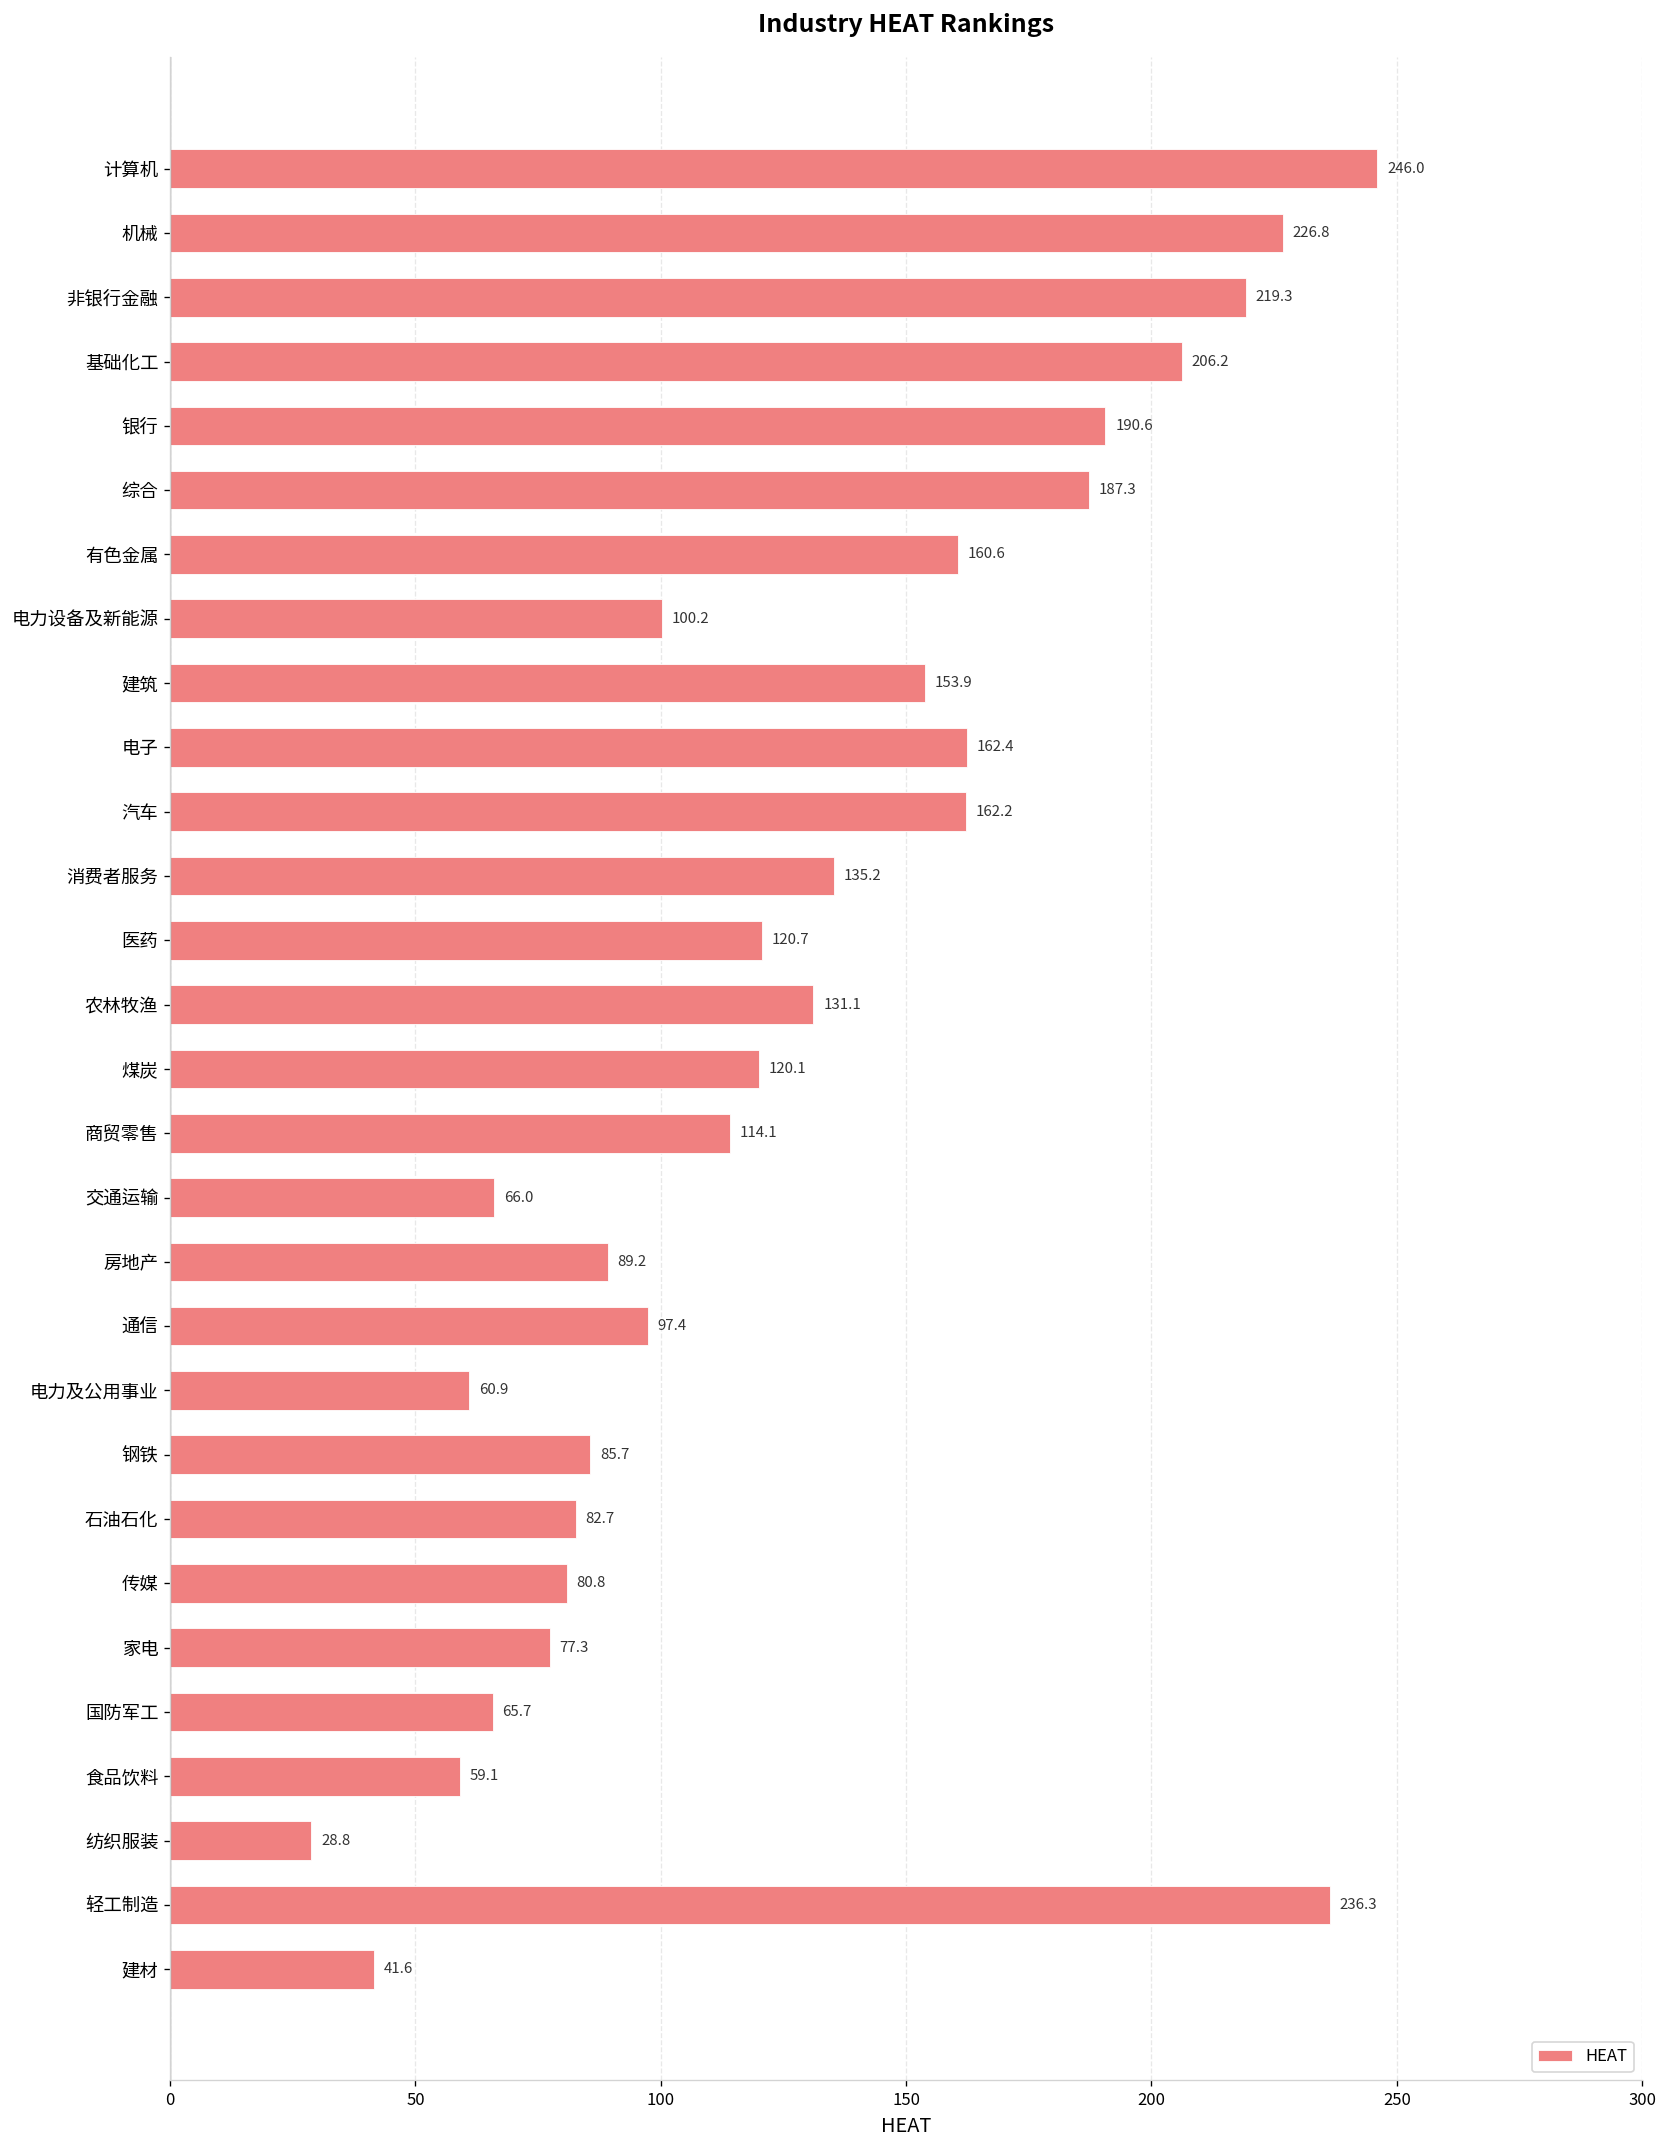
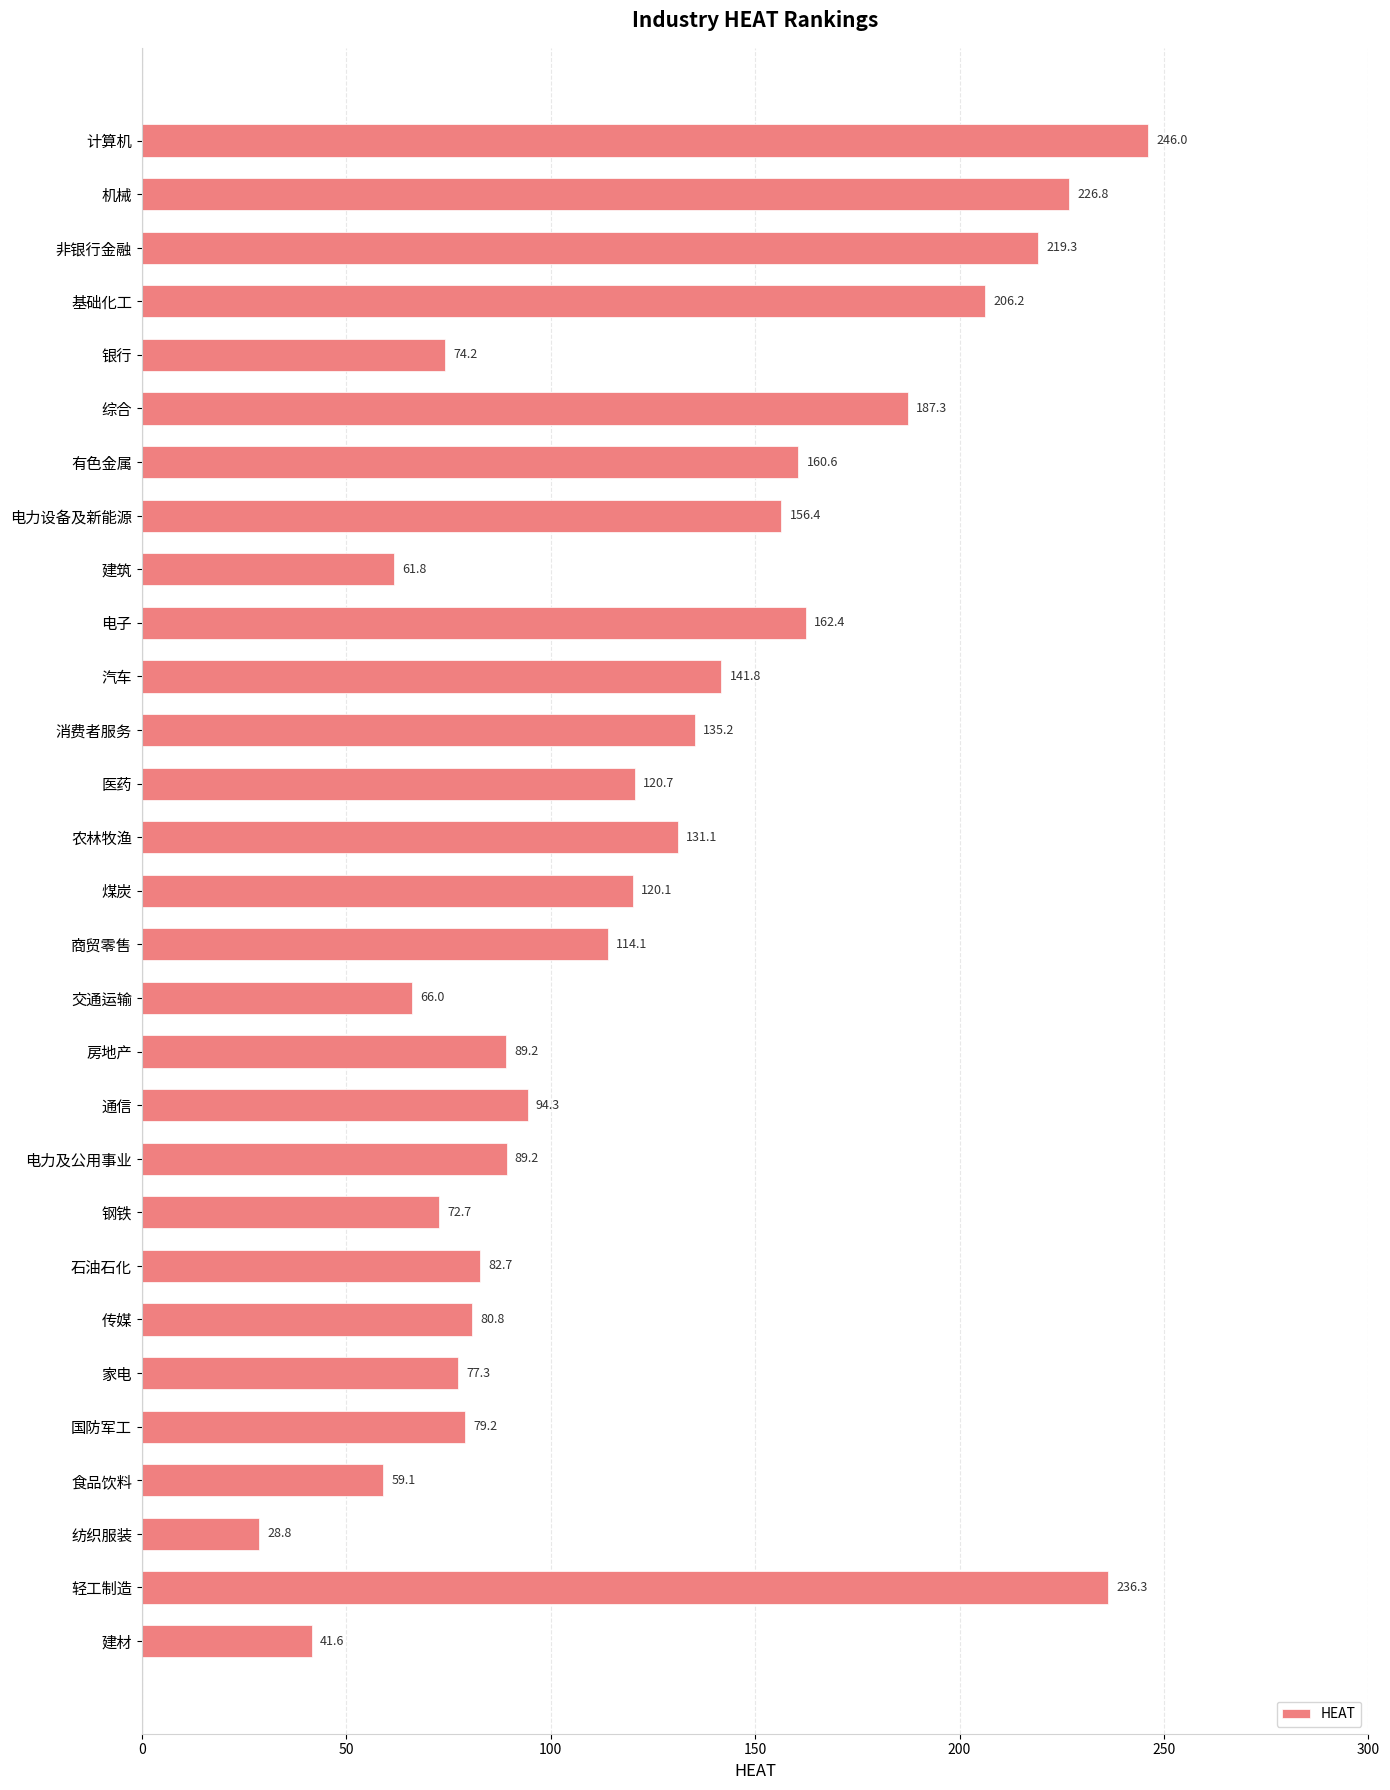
  {
    "计算机": 246.0,
    "机械": 226.8,
    "非银行金融": 219.3,
    "基础化工": 206.2,
-   "银行": 190.6,
+   "银行": 74.2,
    "综合": 187.3,
    "有色金属": 160.6,
-   "电力设备及新能源": 100.2,
-   "建筑": 153.9,
+   "电力设备及新能源": 156.4,
+   "建筑": 61.8,
    "电子": 162.4,
-   "汽车": 162.2,
+   "汽车": 141.8,
    "消费者服务": 135.2,
    "医药": 120.7,
    "农林牧渔": 131.1,
    "煤炭": 120.1,
    "商贸零售": 114.1,
    "交通运输": 66.0,
    "房地产": 89.2,
-   "通信": 97.4,
-   "电力及公用事业": 60.9,
-   "钢铁": 85.7,
+   "通信": 94.3,
+   "电力及公用事业": 89.2,
+   "钢铁": 72.7,
    "石油石化": 82.7,
    "传媒": 80.8,
    "家电": 77.3,
-   "国防军工": 65.7,
+   "国防军工": 79.2,
    "食品饮料": 59.1,
    "纺织服装": 28.8,
    "轻工制造": 236.3,
    "建材": 41.6
  }
